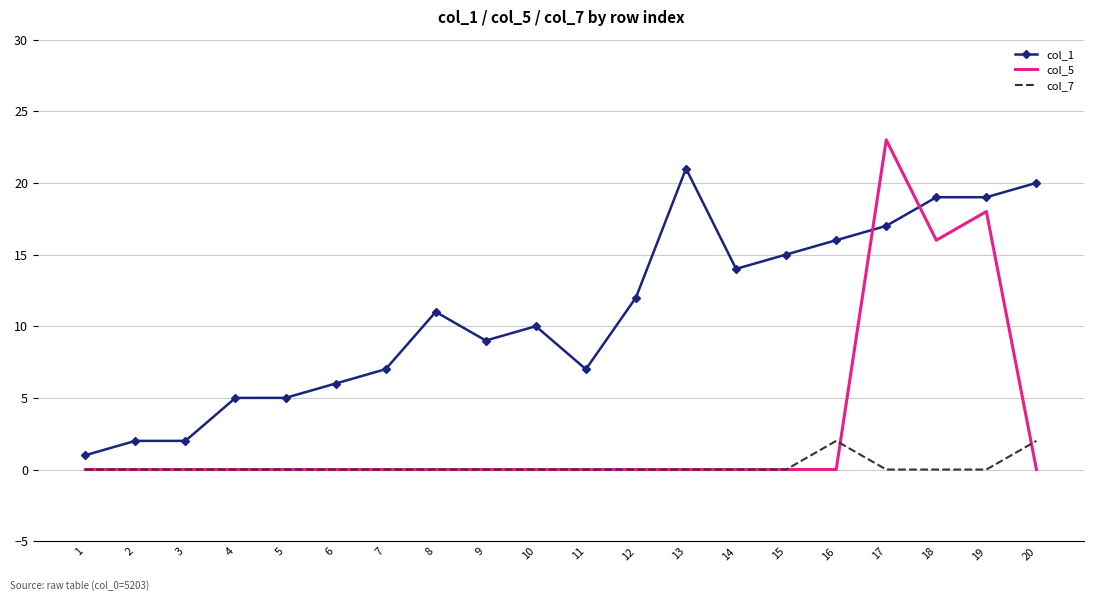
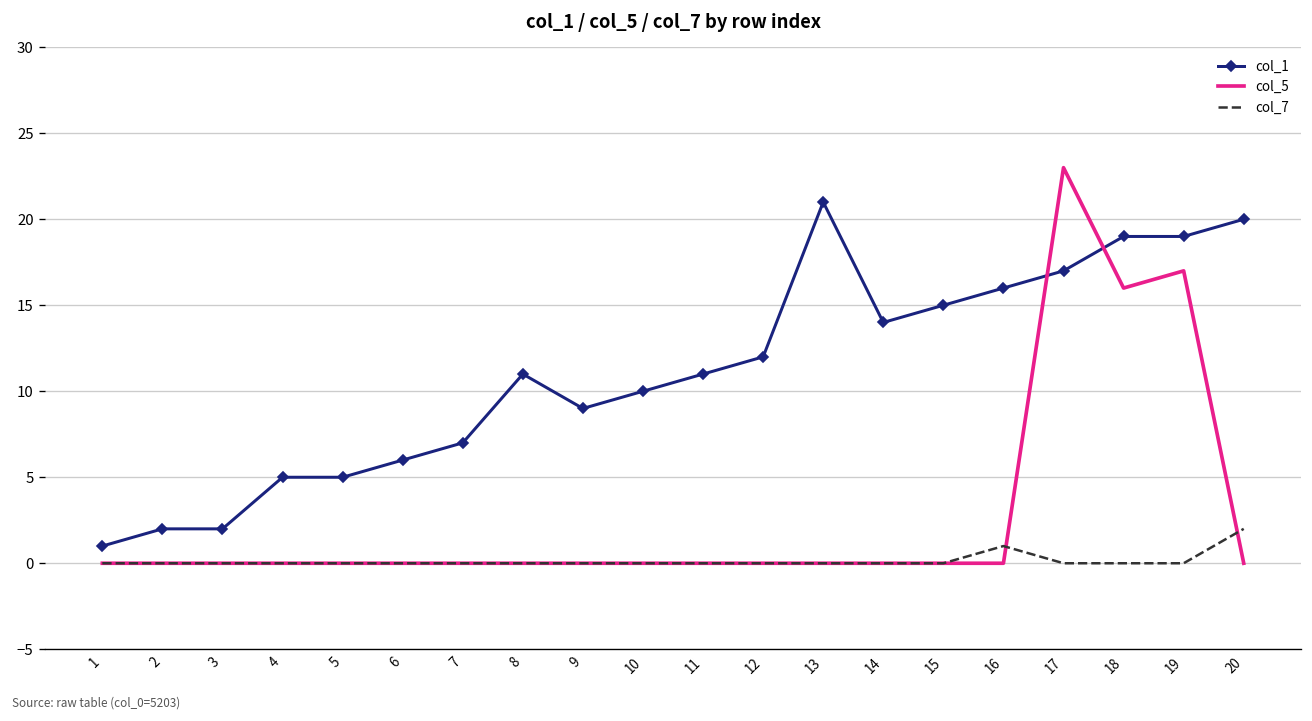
  {
    "col_1": {
      "1": 1,
      "2": 2,
      "3": 2,
      "4": 5,
      "5": 5,
      "6": 6,
      "7": 7,
      "8": 11,
      "9": 9,
      "10": 10,
-     "11": 7,
+     "11": 11,
      "12": 12,
      "13": 21,
      "14": 14,
      "15": 15,
      "16": 16,
      "17": 17,
      "18": 19,
      "19": 19,
      "20": 20
    },
    "col_5": {
      "16": 0,
      "17": 23,
      "18": 16,
-     "19": 18,
+     "19": 17,
      "20": 0
    },
    "col_7": {
-     "16": 2,
+     "16": 1,
      "17": 0,
      "18": 0,
      "19": 0,
      "20": 2
    }
  }
